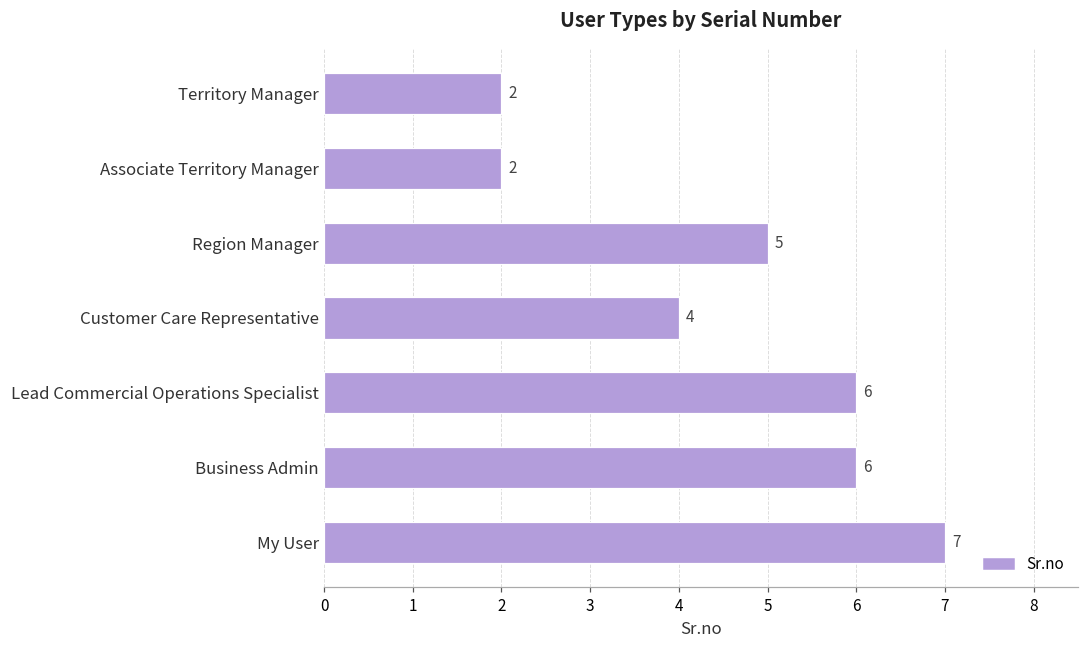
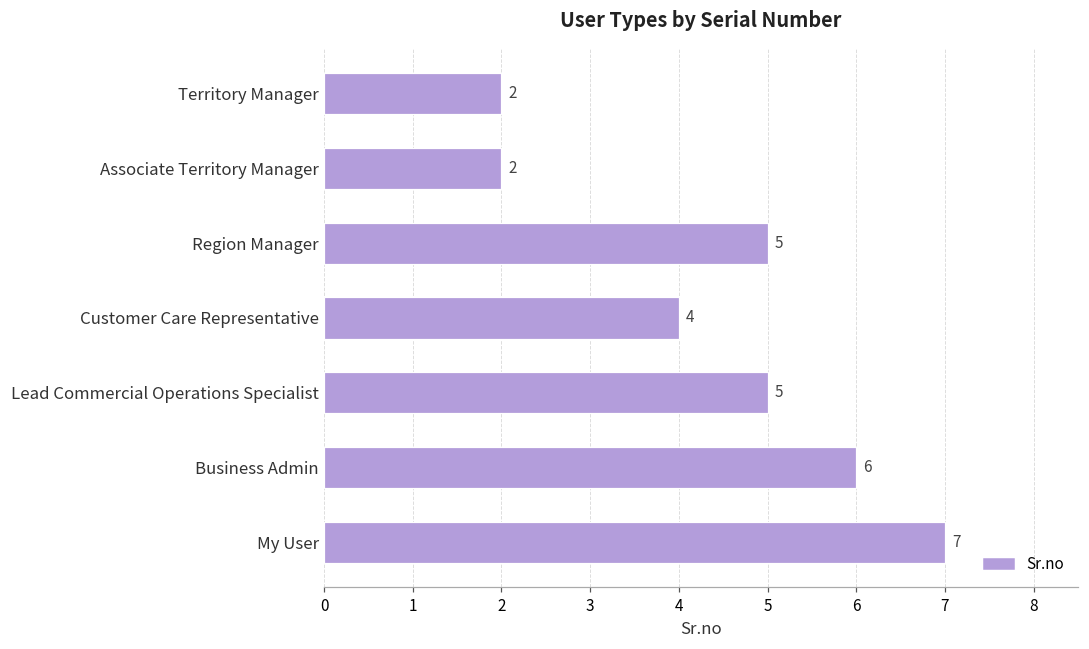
  {
    "Territory Manager": 2,
    "Associate Territory Manager": 2,
    "Region Manager": 5,
    "Customer Care Representative": 4,
-   "Lead Commercial Operations Specialist": 6,
+   "Lead Commercial Operations Specialist": 5,
    "Business Admin": 6,
    "My User": 7
  }
